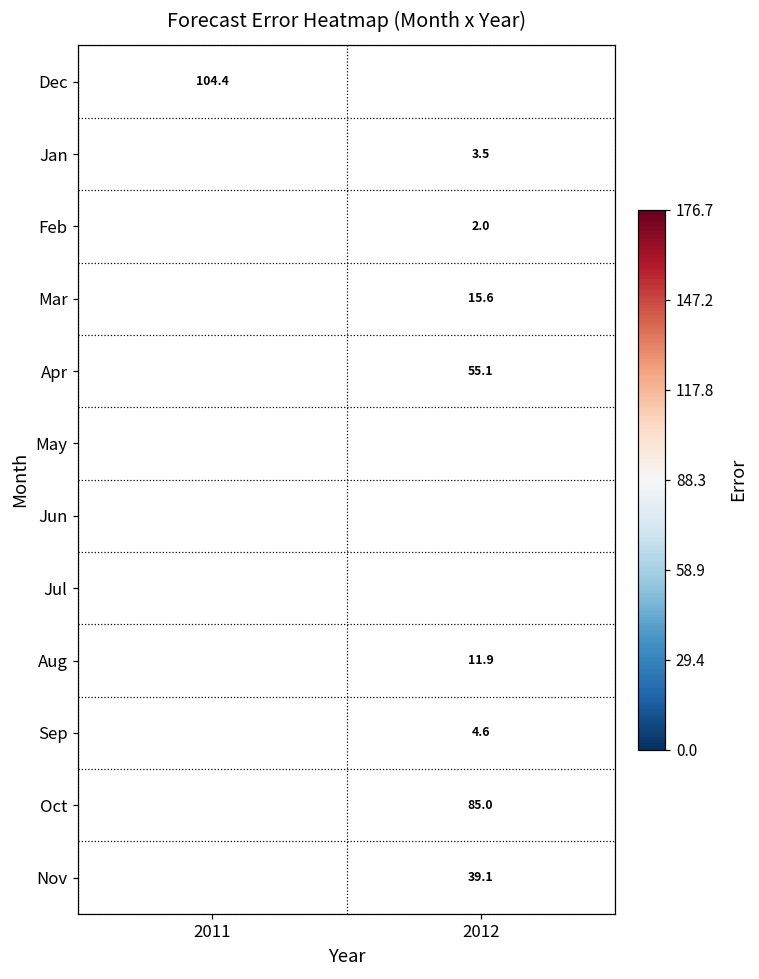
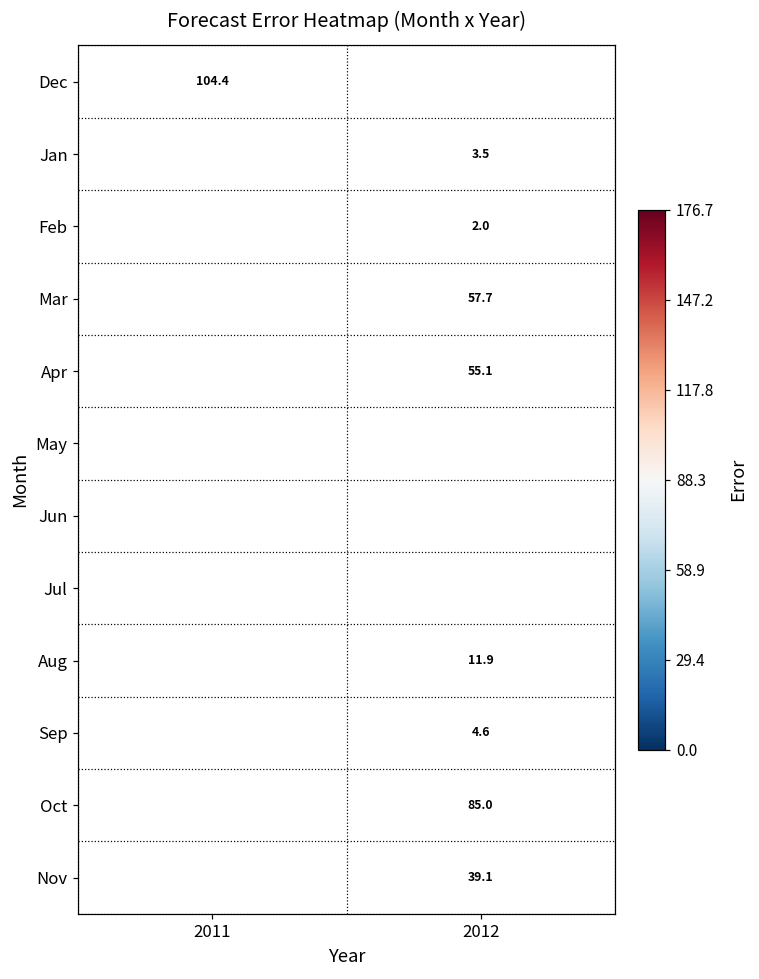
  {
    "Dec": {
      "2011": 104.4
    },
    "Jan": {
      "2012": 3.5
    },
    "Feb": {
      "2012": 2.0
    },
    "Mar": {
-     "2012": 15.6
+     "2012": 57.7
    },
    "Apr": {
      "2012": 55.1
    },
    "Aug": {
      "2012": 11.9
    },
    "Sep": {
      "2012": 4.6
    },
    "Oct": {
      "2012": 85.0
    },
    "Nov": {
      "2012": 39.1
    }
  }
